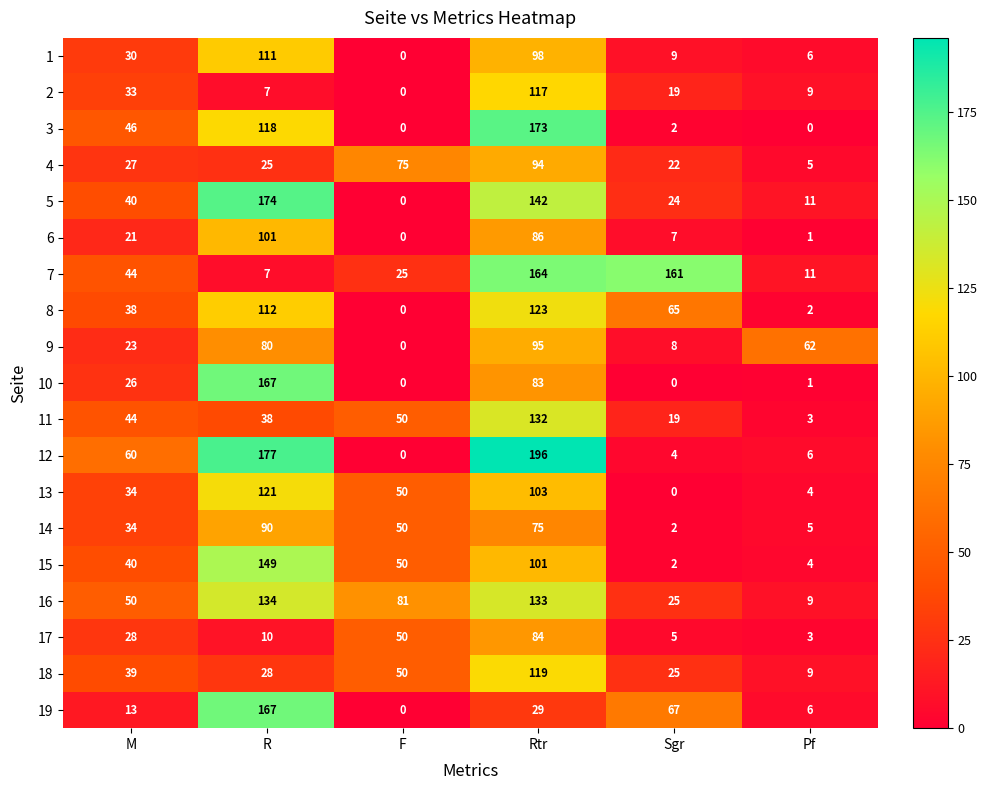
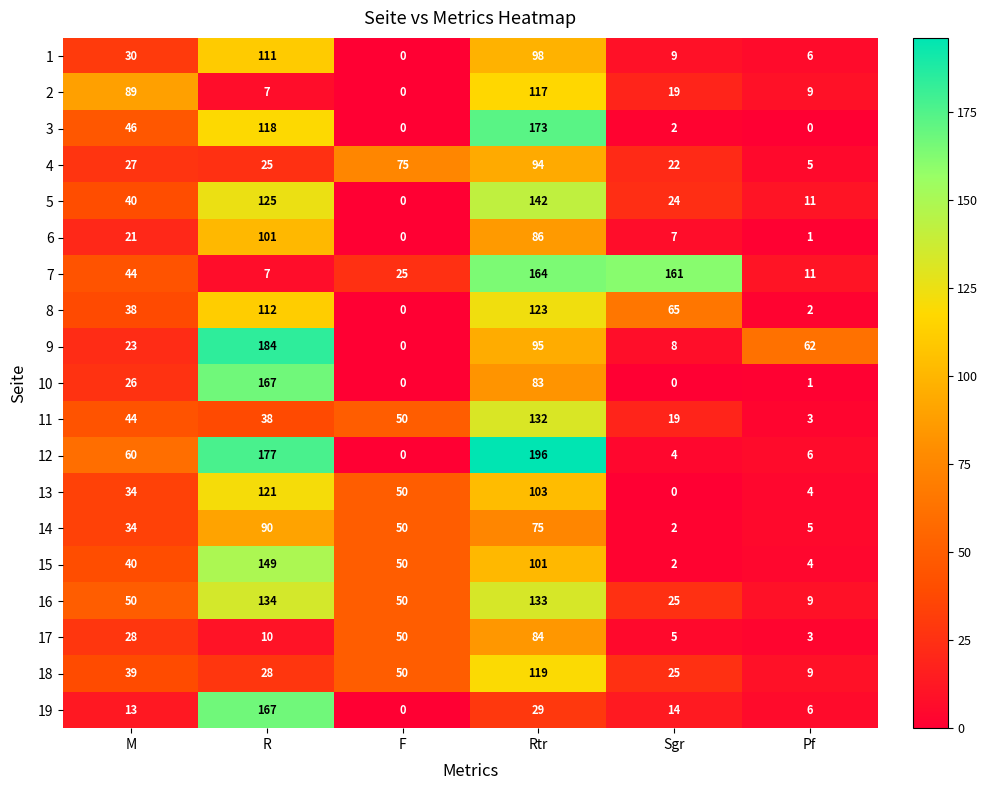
  {
    "1": {
      "M": 30,
      "R": 111,
      "F": 0,
      "Rtr": 98,
      "Sgr": 9,
      "Pf": 6
    },
    "2": {
-     "M": 33,
+     "M": 89,
      "R": 7,
      "F": 0,
      "Rtr": 117,
      "Sgr": 19,
      "Pf": 9
    },
    "3": {
      "M": 46,
      "R": 118,
      "F": 0,
      "Rtr": 173,
      "Sgr": 2,
      "Pf": 0
    },
    "4": {
      "M": 27,
      "R": 25,
      "F": 75,
      "Rtr": 94,
      "Sgr": 22,
      "Pf": 5
    },
    "5": {
      "M": 40,
-     "R": 174,
+     "R": 125,
      "F": 0,
      "Rtr": 142,
      "Sgr": 24,
      "Pf": 11
    },
    "6": {
      "M": 21,
      "R": 101,
      "F": 0,
      "Rtr": 86,
      "Sgr": 7,
      "Pf": 1
    },
    "7": {
      "M": 44,
      "R": 7,
      "F": 25,
      "Rtr": 164,
      "Sgr": 161,
      "Pf": 11
    },
    "8": {
      "M": 38,
      "R": 112,
      "F": 0,
      "Rtr": 123,
      "Sgr": 65,
      "Pf": 2
    },
    "9": {
      "M": 23,
-     "R": 80,
+     "R": 184,
      "F": 0,
      "Rtr": 95,
      "Sgr": 8,
      "Pf": 62
    },
    "10": {
      "M": 26,
      "R": 167,
      "F": 0,
      "Rtr": 83,
      "Sgr": 0,
      "Pf": 1
    },
    "11": {
      "M": 44,
      "R": 38,
      "F": 50,
      "Rtr": 132,
      "Sgr": 19,
      "Pf": 3
    },
    "12": {
      "M": 60,
      "R": 177,
      "F": 0,
      "Rtr": 196,
      "Sgr": 4,
      "Pf": 6
    },
    "13": {
      "M": 34,
      "R": 121,
      "F": 50,
      "Rtr": 103,
      "Sgr": 0,
      "Pf": 4
    },
    "14": {
      "M": 34,
      "R": 90,
      "F": 50,
      "Rtr": 75,
      "Sgr": 2,
      "Pf": 5
    },
    "15": {
      "M": 40,
      "R": 149,
      "F": 50,
      "Rtr": 101,
      "Sgr": 2,
      "Pf": 4
    },
    "16": {
      "M": 50,
      "R": 134,
-     "F": 81,
+     "F": 50,
      "Rtr": 133,
      "Sgr": 25,
      "Pf": 9
    },
    "17": {
      "M": 28,
      "R": 10,
      "F": 50,
      "Rtr": 84,
      "Sgr": 5,
      "Pf": 3
    },
    "18": {
      "M": 39,
      "R": 28,
      "F": 50,
      "Rtr": 119,
      "Sgr": 25,
      "Pf": 9
    },
    "19": {
      "M": 13,
      "R": 167,
      "F": 0,
      "Rtr": 29,
-     "Sgr": 67,
+     "Sgr": 14,
      "Pf": 6
    }
  }
